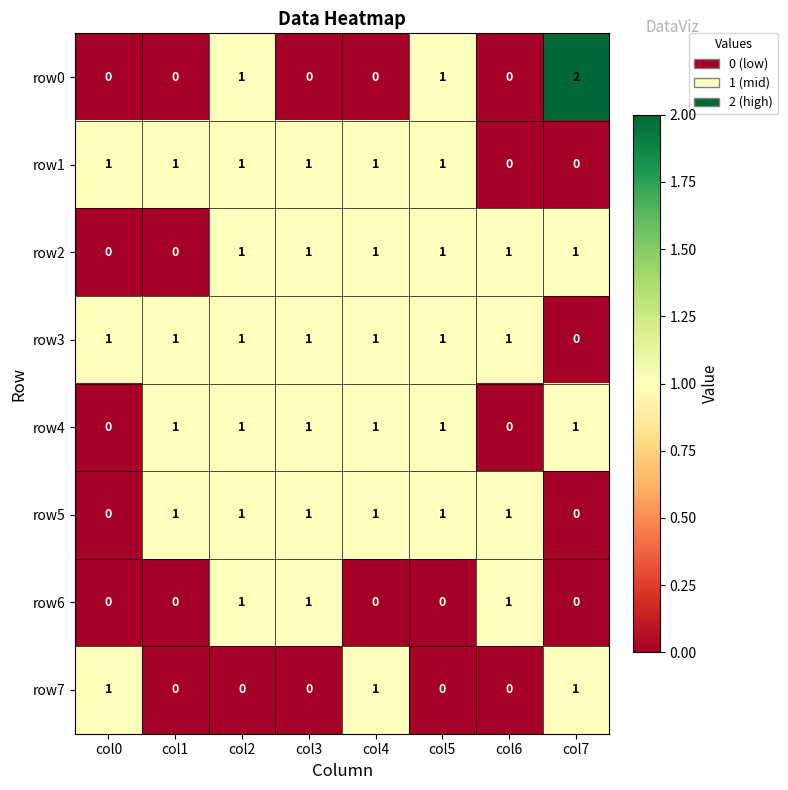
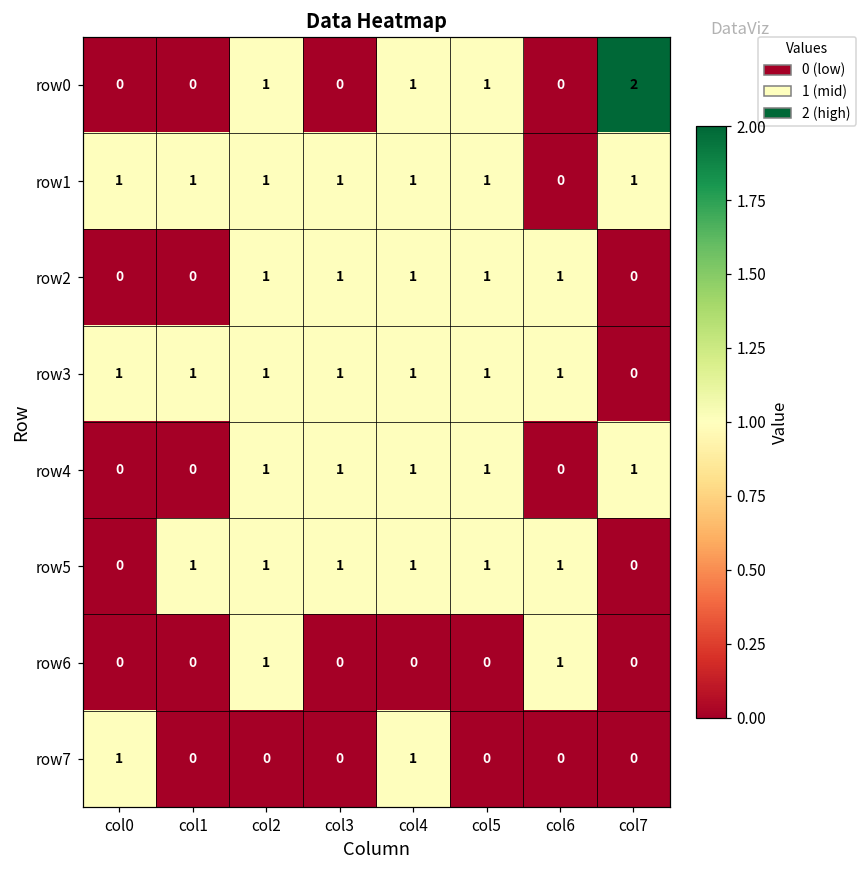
  {
    "row0": {
      "col0": 0,
      "col1": 0,
      "col2": 1,
      "col3": 0,
-     "col4": 0,
+     "col4": 1,
      "col5": 1,
      "col6": 0,
      "col7": 2
    },
    "row1": {
      "col0": 1,
      "col1": 1,
      "col2": 1,
      "col3": 1,
      "col4": 1,
      "col5": 1,
      "col6": 0,
-     "col7": 0
+     "col7": 1
    },
    "row2": {
      "col0": 0,
      "col1": 0,
      "col2": 1,
      "col3": 1,
      "col4": 1,
      "col5": 1,
      "col6": 1,
-     "col7": 1
+     "col7": 0
    },
    "row3": {
      "col0": 1,
      "col1": 1,
      "col2": 1,
      "col3": 1,
      "col4": 1,
      "col5": 1,
      "col6": 1,
      "col7": 0
    },
    "row4": {
      "col0": 0,
-     "col1": 1,
+     "col1": 0,
      "col2": 1,
      "col3": 1,
      "col4": 1,
      "col5": 1,
      "col6": 0,
      "col7": 1
    },
    "row5": {
      "col0": 0,
      "col1": 1,
      "col2": 1,
      "col3": 1,
      "col4": 1,
      "col5": 1,
      "col6": 1,
      "col7": 0
    },
    "row6": {
      "col0": 0,
      "col1": 0,
      "col2": 1,
-     "col3": 1,
+     "col3": 0,
      "col4": 0,
      "col5": 0,
      "col6": 1,
      "col7": 0
    },
    "row7": {
      "col0": 1,
      "col1": 0,
      "col2": 0,
      "col3": 0,
      "col4": 1,
      "col5": 0,
      "col6": 0,
-     "col7": 1
+     "col7": 0
    }
  }
